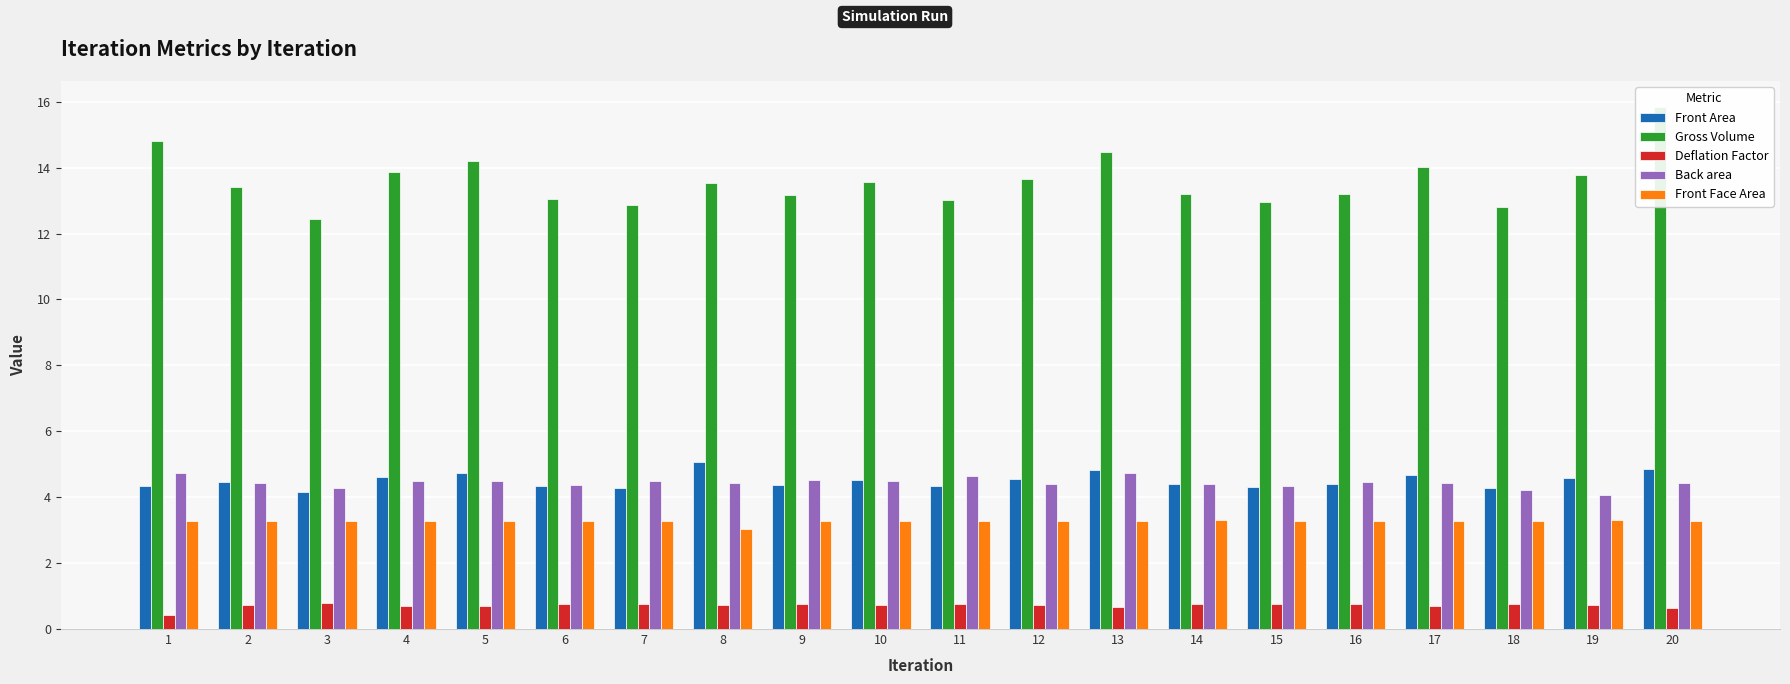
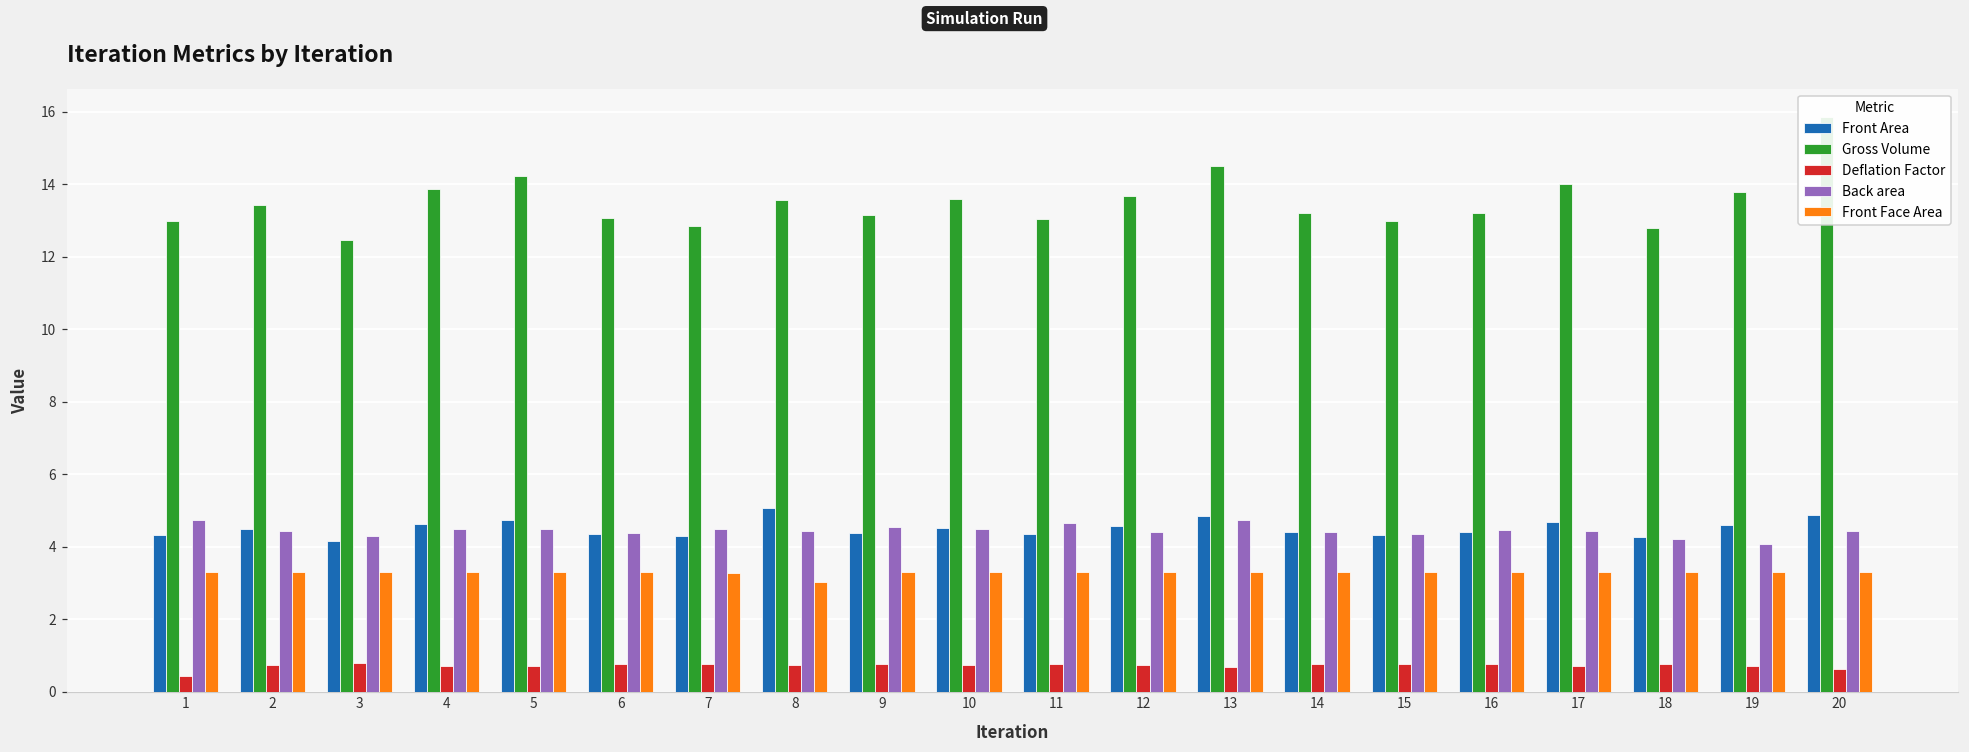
  {
    "Front Area": {
      "1": 4.3,
      "2": 4.5,
      "3": 4.2,
      "4": 4.6,
      "5": 4.7,
      "6": 4.4,
      "7": 4.3,
      "8": 5.1,
      "9": 4.4,
      "10": 4.5,
      "11": 4.3,
      "12": 4.6,
      "13": 4.8,
      "14": 4.4,
      "15": 4.3,
      "16": 4.4,
      "17": 4.7,
      "18": 4.3,
      "19": 4.6,
      "20": 4.9
    },
    "Gross Volume": {
-     "1": 14.8,
+     "1": 13.0,
      "2": 13.4,
      "3": 12.5,
      "4": 13.9,
      "5": 14.2,
      "6": 13.1,
      "7": 12.9,
      "8": 13.5,
      "9": 13.2,
      "10": 13.6,
      "11": 13.0,
      "12": 13.7,
      "13": 14.5,
      "14": 13.2,
      "15": 13.0,
      "16": 13.2,
      "17": 14.0,
      "18": 12.8,
      "19": 13.8
    },
    "Deflation Factor": {
      "1": 0.4,
      "2": 0.7,
      "3": 0.8,
      "4": 0.7,
      "5": 0.7,
      "6": 0.8,
      "7": 0.8,
      "8": 0.7,
      "9": 0.8,
      "10": 0.7,
      "11": 0.8,
      "12": 0.7,
      "13": 0.7,
      "14": 0.7,
      "15": 0.8,
      "16": 0.7,
      "17": 0.7,
      "18": 0.8,
      "19": 0.7,
      "20": 0.6
    },
    "Back area": {
      "1": 4.7,
      "2": 4.4,
      "3": 4.3,
      "4": 4.5,
      "5": 4.5,
      "6": 4.4,
      "7": 4.5,
      "8": 4.4,
      "9": 4.5,
      "10": 4.5,
      "11": 4.6,
      "12": 4.4,
      "13": 4.7,
      "14": 4.4,
      "15": 4.4,
      "16": 4.5,
      "17": 4.4,
      "18": 4.2,
      "19": 4.1,
      "20": 4.4
    },
    "Front Face Area": {
      "1": 3.3,
      "2": 3.3,
      "3": 3.3,
      "4": 3.3,
      "5": 3.3,
      "6": 3.3,
      "7": 3.3,
      "8": 3.0,
      "9": 3.3,
      "10": 3.3,
      "11": 3.3,
      "12": 3.3,
      "13": 3.3,
      "14": 3.3,
      "15": 3.3,
      "16": 3.3,
      "17": 3.3,
      "18": 3.3,
      "19": 3.3,
      "20": 3.3
    }
  }
